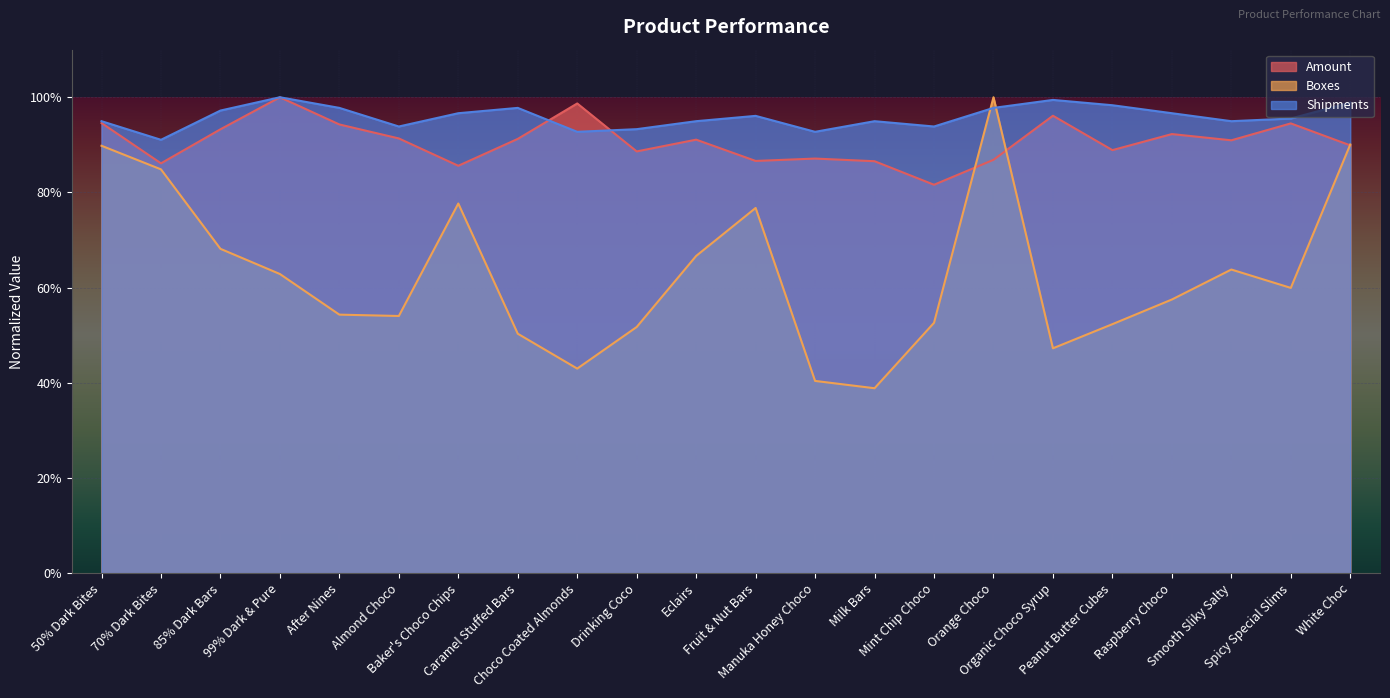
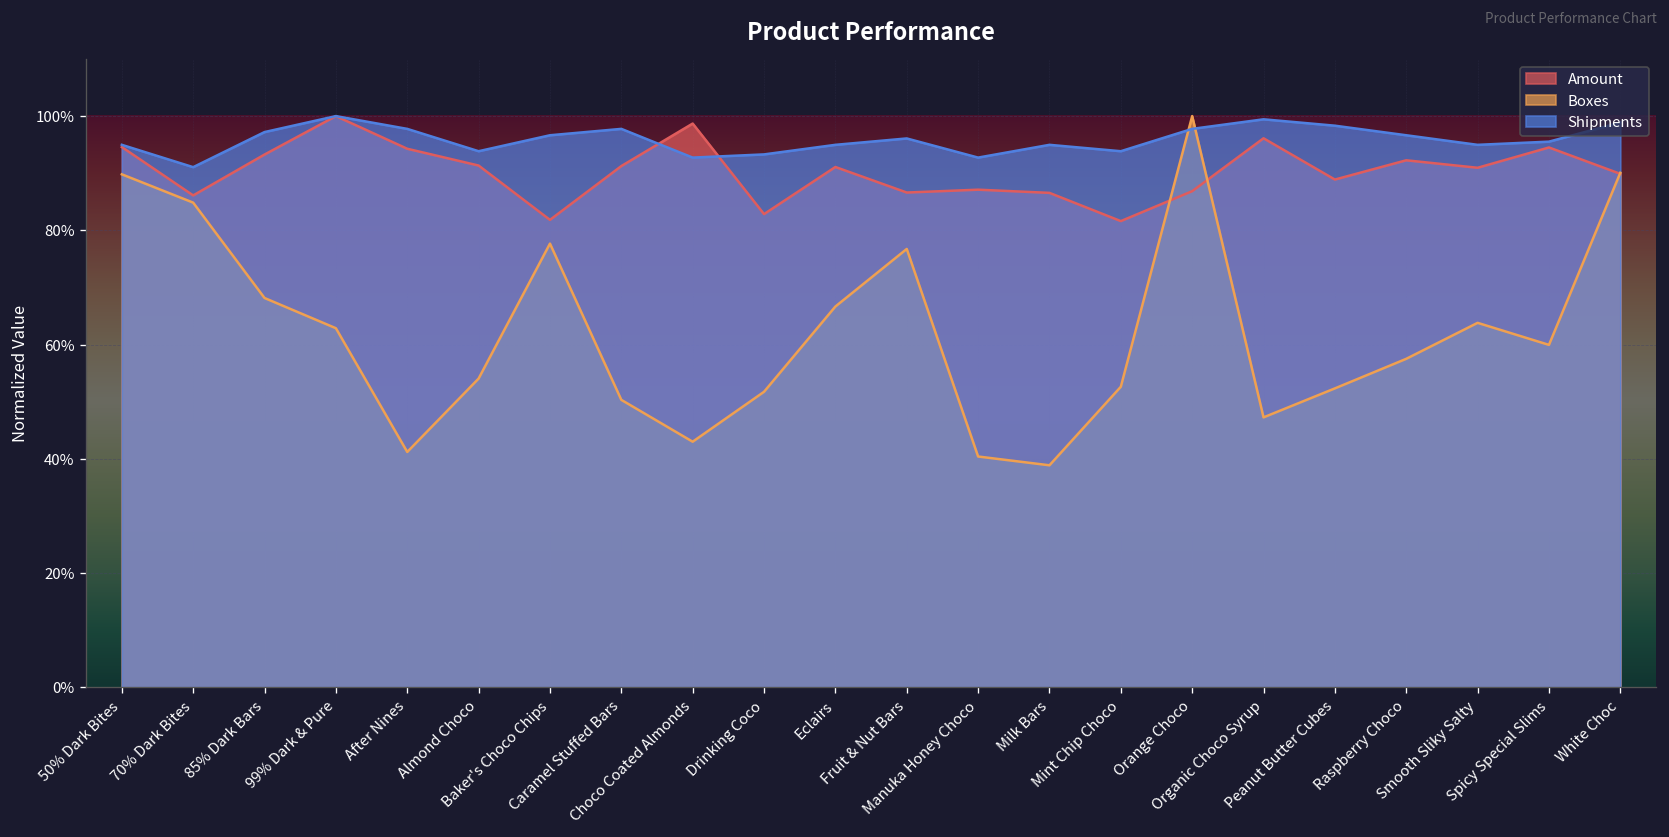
  {
    "Amount": {
      "70% Dark Bites": "86%",
      "85% Dark Bars": "93%",
      "After Nines": "94%",
      "Almond Choco": "91%",
-     "Baker's Choco Chips": "86%",
+     "Baker's Choco Chips": "82%",
      "Caramel Stuffed Bars": "91%",
      "Choco Coated Almonds": "99%",
-     "Drinking Coco": "89%",
+     "Drinking Coco": "83%",
      "Eclairs": "91%",
      "Fruit & Nut Bars": "87%",
      "Manuka Honey Choco": "87%",
      "Milk Bars": "87%",
      "Mint Chip Choco": "82%",
      "Orange Choco": "87%",
      "Organic Choco Syrup": "96%",
      "Peanut Butter Cubes": "89%",
      "Raspberry Choco": "92%",
      "Smooth Sliky Salty": "91%",
      "Spicy Special Slims": "95%"
    },
    "Boxes": {
      "50% Dark Bites": "90%",
      "70% Dark Bites": "85%",
      "85% Dark Bars": "68%",
      "99% Dark & Pure": "63%",
-     "After Nines": "54%",
+     "After Nines": "41%",
      "Almond Choco": "54%",
      "Baker's Choco Chips": "78%",
      "Caramel Stuffed Bars": "50%",
      "Choco Coated Almonds": "43%",
      "Drinking Coco": "52%",
      "Eclairs": "67%",
      "Fruit & Nut Bars": "77%",
      "Manuka Honey Choco": "40%",
      "Milk Bars": "39%",
      "Mint Chip Choco": "53%",
      "Orange Choco": "100%",
      "Organic Choco Syrup": "47%",
      "Peanut Butter Cubes": "52%",
      "Raspberry Choco": "58%",
      "Smooth Sliky Salty": "64%",
      "Spicy Special Slims": "60%"
    },
    "Shipments": {
      "70% Dark Bites": "91%",
      "85% Dark Bars": "97%",
      "After Nines": "98%",
      "Almond Choco": "94%",
      "Baker's Choco Chips": "97%",
      "Caramel Stuffed Bars": "98%",
      "Choco Coated Almonds": "93%",
      "Drinking Coco": "93%",
      "Eclairs": "95%",
      "Fruit & Nut Bars": "96%",
      "Manuka Honey Choco": "93%",
      "Milk Bars": "95%",
      "Mint Chip Choco": "94%",
      "Orange Choco": "98%",
      "Organic Choco Syrup": "99%",
      "Peanut Butter Cubes": "98%",
      "Raspberry Choco": "97%",
      "Smooth Sliky Salty": "95%",
      "Spicy Special Slims": "96%"
    }
  }
